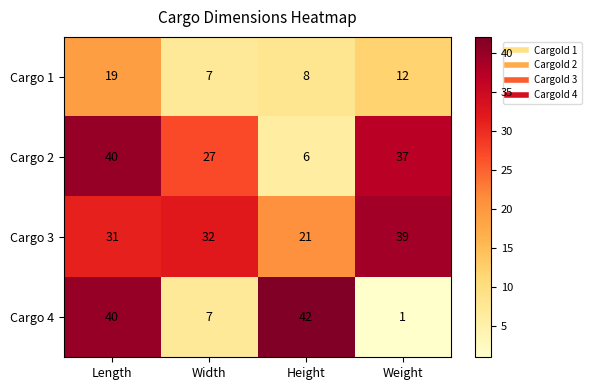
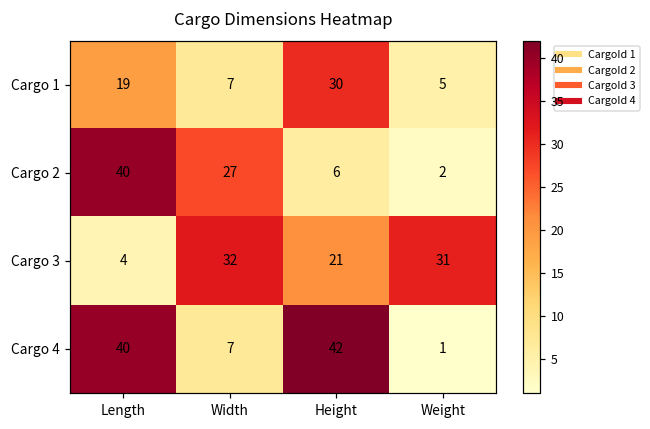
  {
    "Cargo 1": {
      "Length": 19,
      "Width": 7,
-     "Height": 8,
-     "Weight": 12
+     "Height": 30,
+     "Weight": 5
    },
    "Cargo 2": {
      "Length": 40,
      "Width": 27,
      "Height": 6,
-     "Weight": 37
+     "Weight": 2
    },
    "Cargo 3": {
-     "Length": 31,
+     "Length": 4,
      "Width": 32,
      "Height": 21,
-     "Weight": 39
+     "Weight": 31
    },
    "Cargo 4": {
      "Length": 40,
      "Width": 7,
      "Height": 42,
      "Weight": 1
    }
  }
